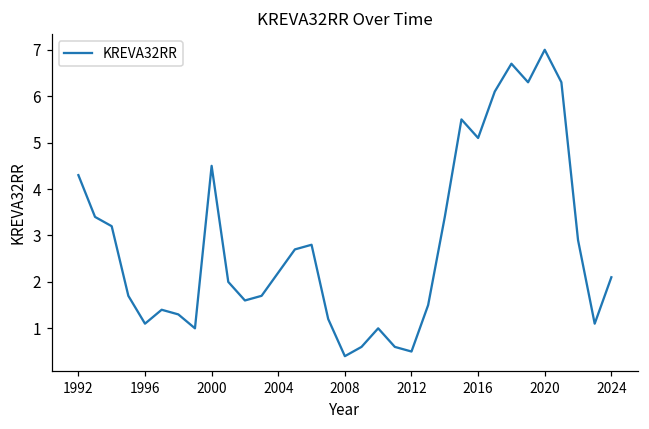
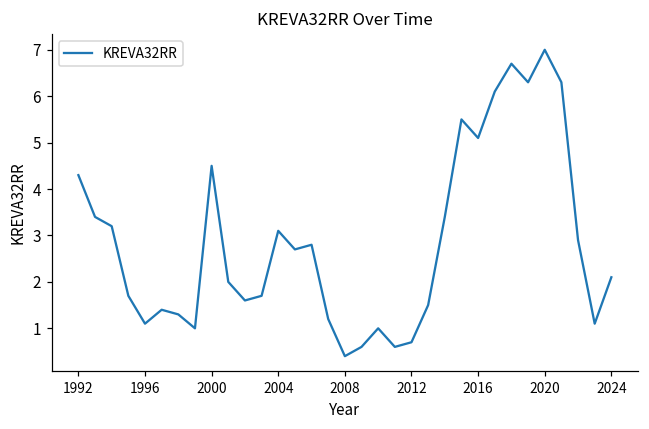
  {
    "1992": 4.3,
    "1996": 1.1,
    "2000": 4.5,
-   "2004": 2.2,
+   "2004": 3.1,
    "2008": 0.4,
-   "2012": 0.5,
+   "2012": 0.7,
    "2016": 5.1,
    "2020": 7.0,
    "2024": 2.1
  }
